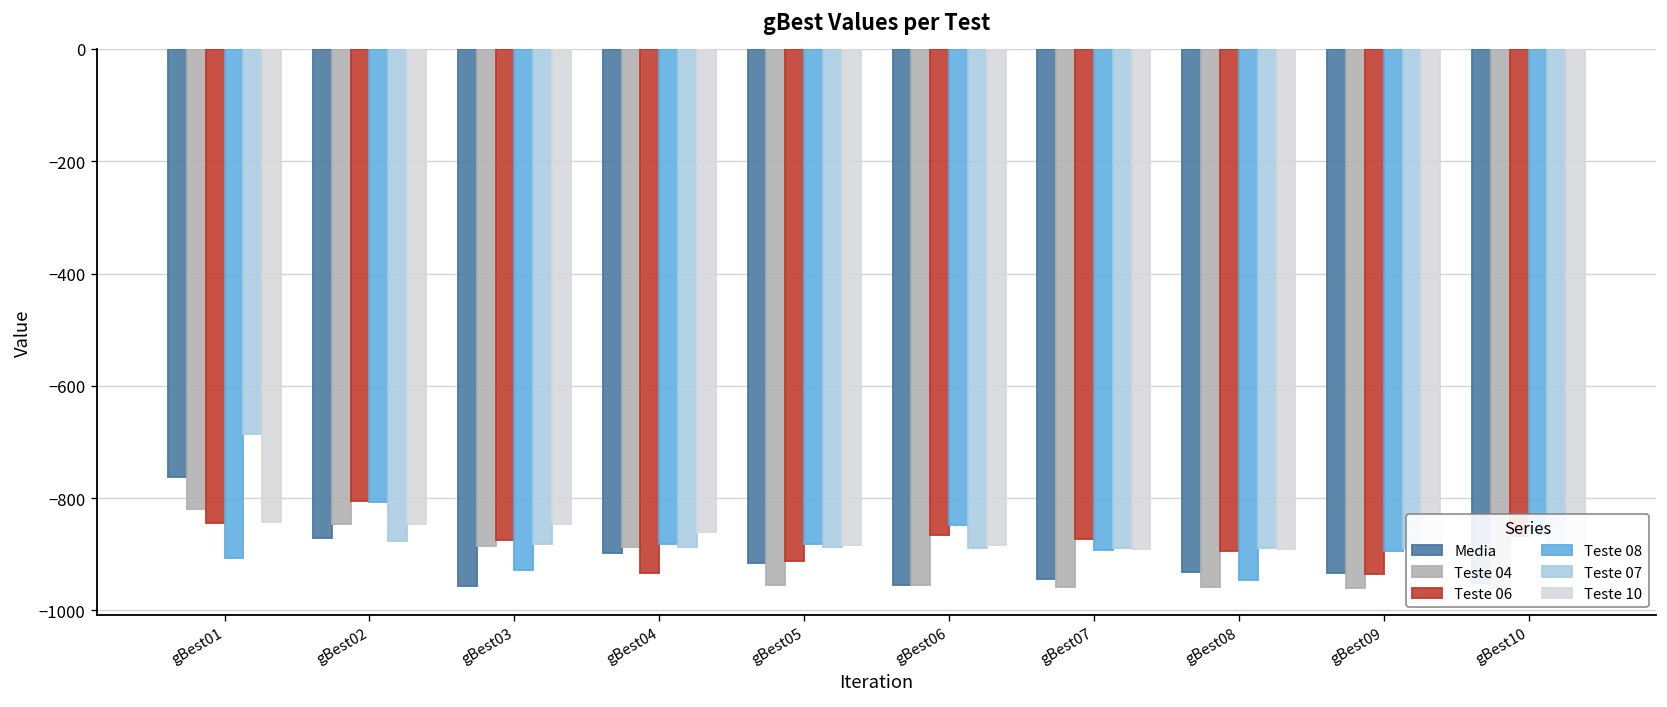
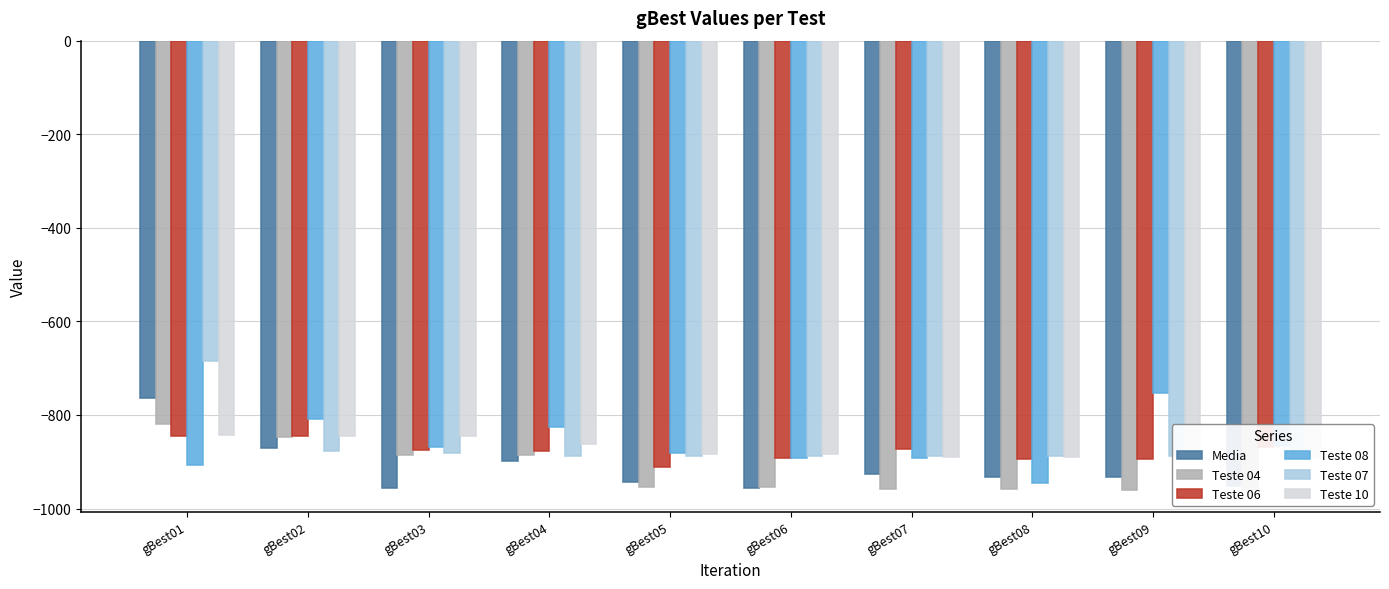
  {
    "Media": {
      "gBest01": -760,
      "gBest02": -870,
      "gBest03": -960,
      "gBest04": -900,
-     "gBest05": -920,
+     "gBest05": -940,
      "gBest06": -960,
-     "gBest07": -940,
+     "gBest07": -930,
      "gBest08": -930,
      "gBest09": -930
    },
    "Teste 06": {
      "gBest01": -840,
-     "gBest02": -810,
+     "gBest02": -840,
      "gBest03": -880,
-     "gBest04": -930,
+     "gBest04": -880,
      "gBest05": -910,
-     "gBest06": -870,
+     "gBest06": -890,
      "gBest07": -870,
      "gBest08": -890,
-     "gBest09": -940
+     "gBest09": -890
    },
    "Teste 08": {
      "gBest01": -910,
      "gBest02": -810,
-     "gBest03": -930,
-     "gBest04": -880,
+     "gBest03": -870,
+     "gBest04": -830,
      "gBest05": -880,
-     "gBest06": -850,
+     "gBest06": -890,
      "gBest07": -890,
      "gBest08": -950,
-     "gBest09": -890
+     "gBest09": -750
    }
  }
